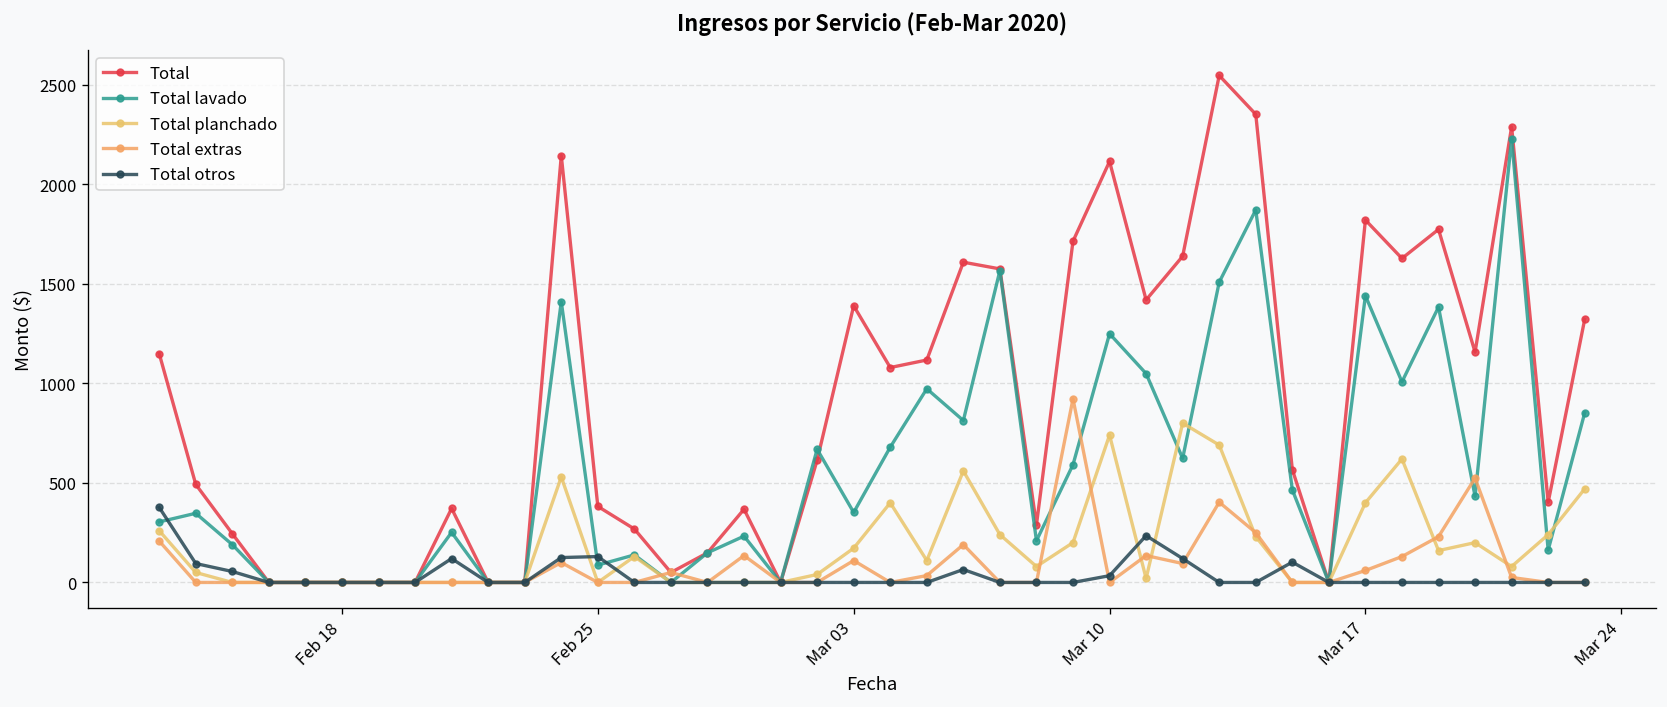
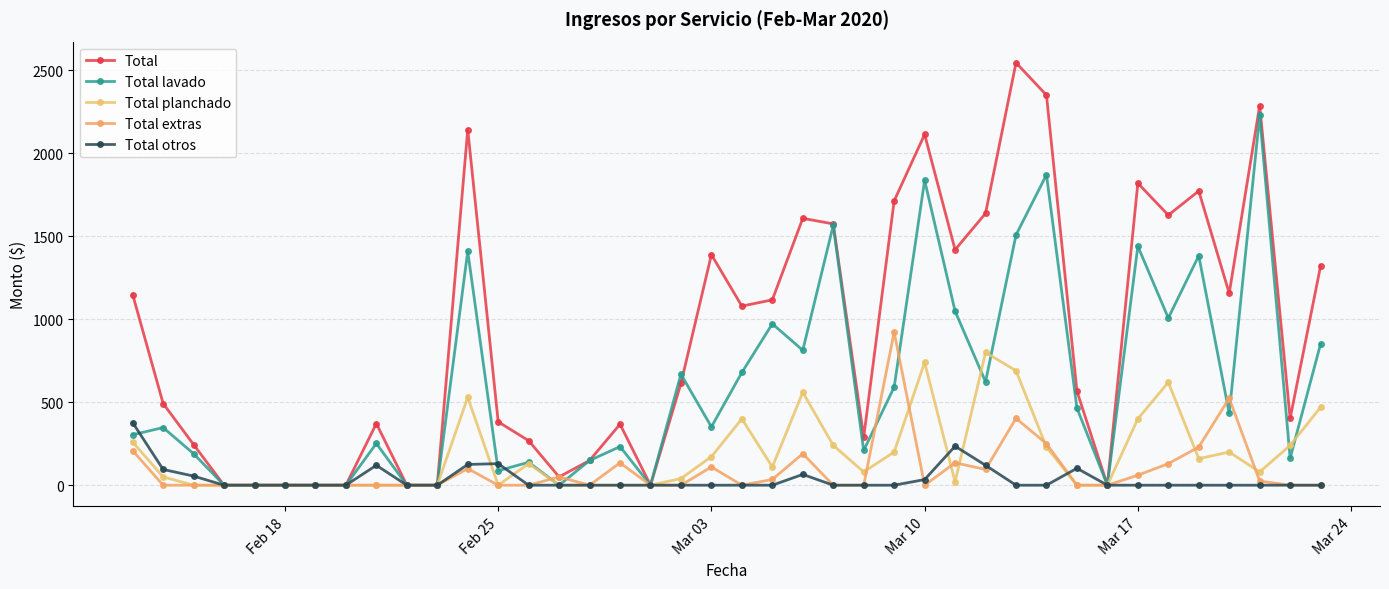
  {
    "Total": {
      "Feb 25": 380,
      "Mar 03": 1390,
      "Mar 10": 2110,
      "Mar 17": 1820
    },
    "Total lavado": {
      "Feb 25": 90,
      "Mar 03": 350,
-     "Mar 10": 1250,
+     "Mar 10": 1840,
      "Mar 17": 1440
    },
    "Total otros": {
      "Feb 25": 130,
      "Mar 03": 0,
      "Mar 10": 30,
      "Mar 17": 0
    }
  }
